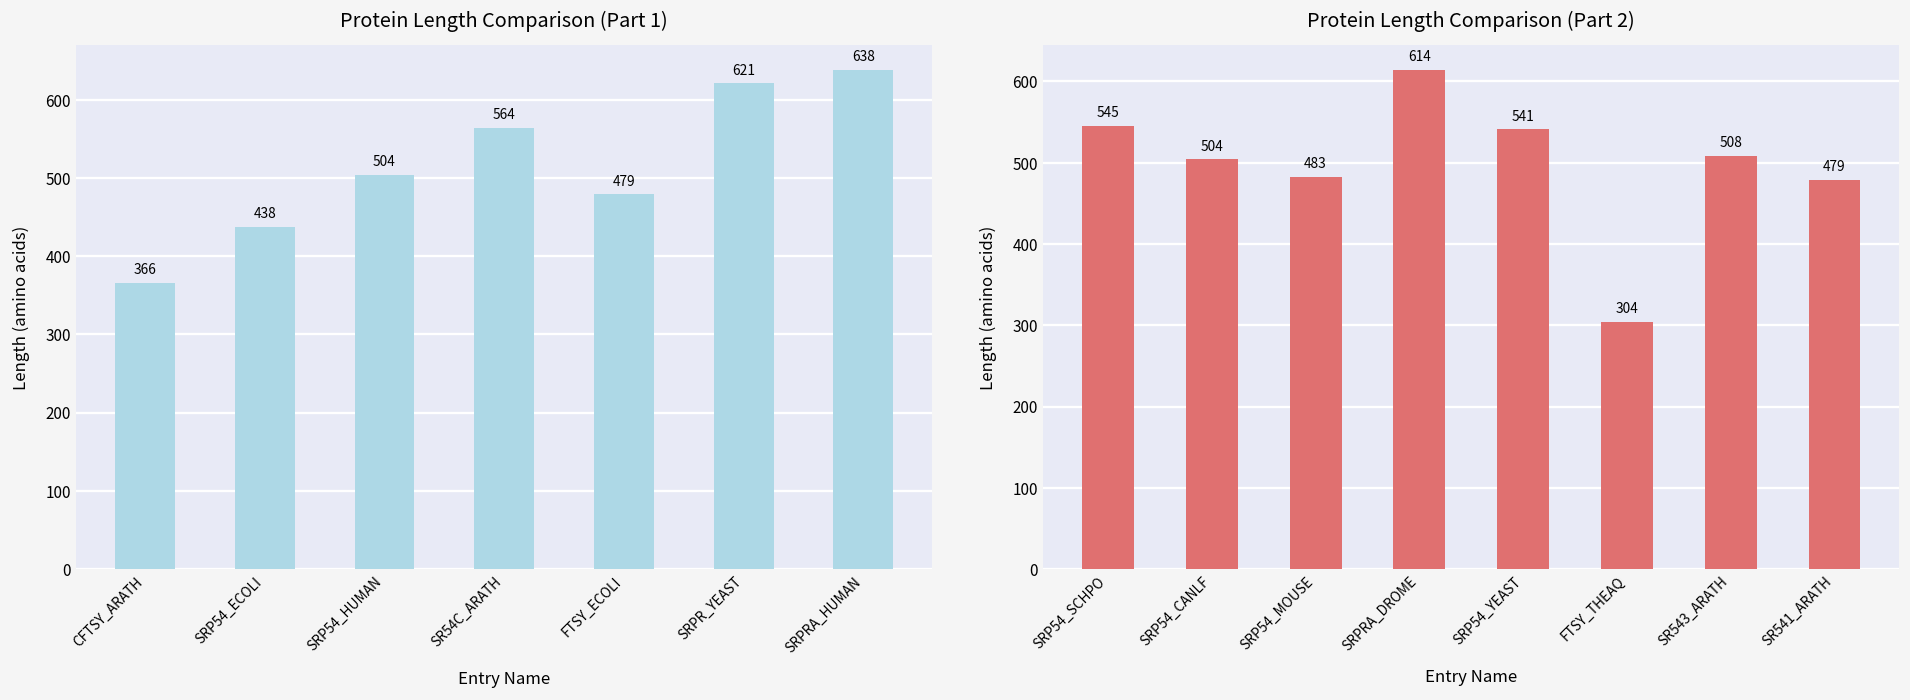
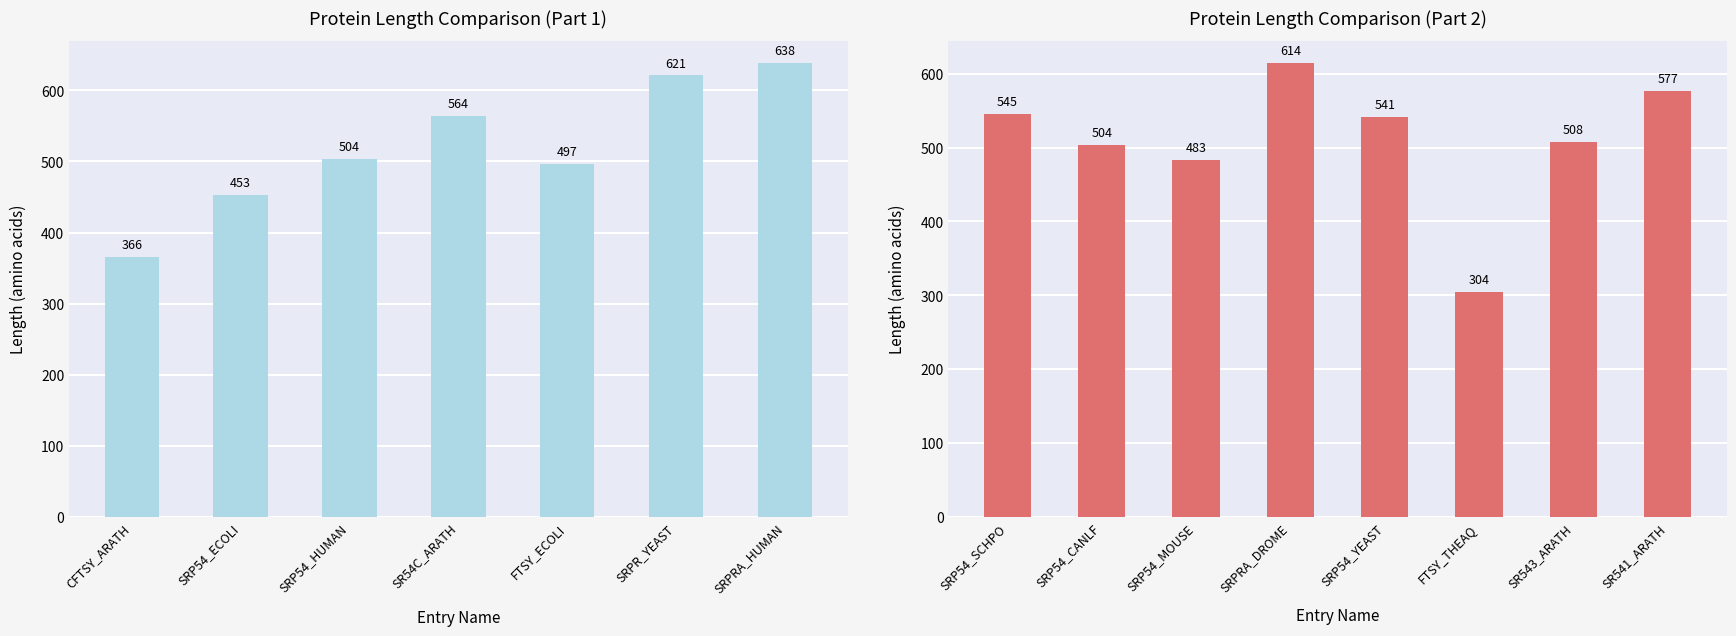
  {
    "Protein Length Comparison (Part 1)": {
      "CFTSY_ARATH": 366,
-     "SRP54_ECOLI": 438,
+     "SRP54_ECOLI": 453,
      "SRP54_HUMAN": 504,
      "SR54C_ARATH": 564,
-     "FTSY_ECOLI": 479,
+     "FTSY_ECOLI": 497,
      "SRPR_YEAST": 621,
      "SRPRA_HUMAN": 638
    },
    "Protein Length Comparison (Part 2)": {
      "SRP54_SCHPO": 545,
      "SRP54_CANLF": 504,
      "SRP54_MOUSE": 483,
      "SRPRA_DROME": 614,
      "SRP54_YEAST": 541,
      "FTSY_THEAQ": 304,
      "SR543_ARATH": 508,
-     "SR541_ARATH": 479
+     "SR541_ARATH": 577
    }
  }
